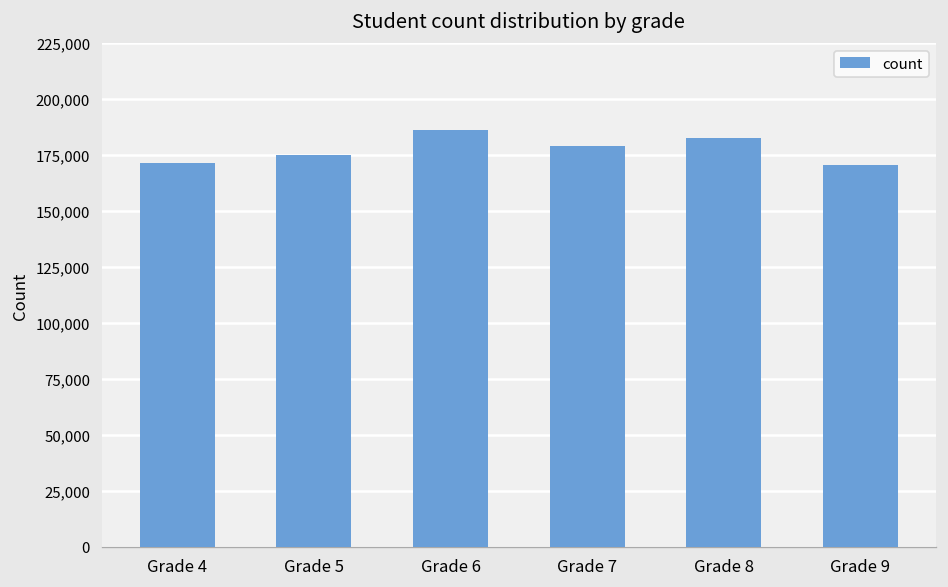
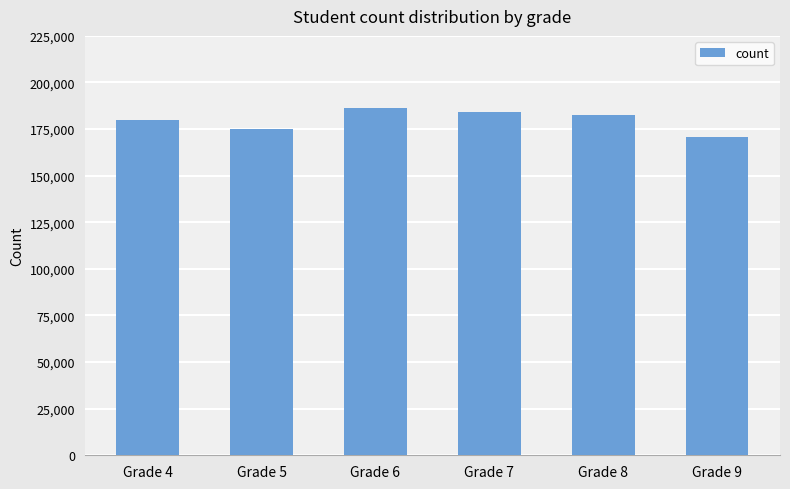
  {
-   "Grade 4": "172,000",
+   "Grade 4": "180,000",
    "Grade 5": "175,000",
    "Grade 6": "186,000",
-   "Grade 7": "179,000",
+   "Grade 7": "184,000",
    "Grade 8": "183,000",
    "Grade 9": "171,000"
  }
